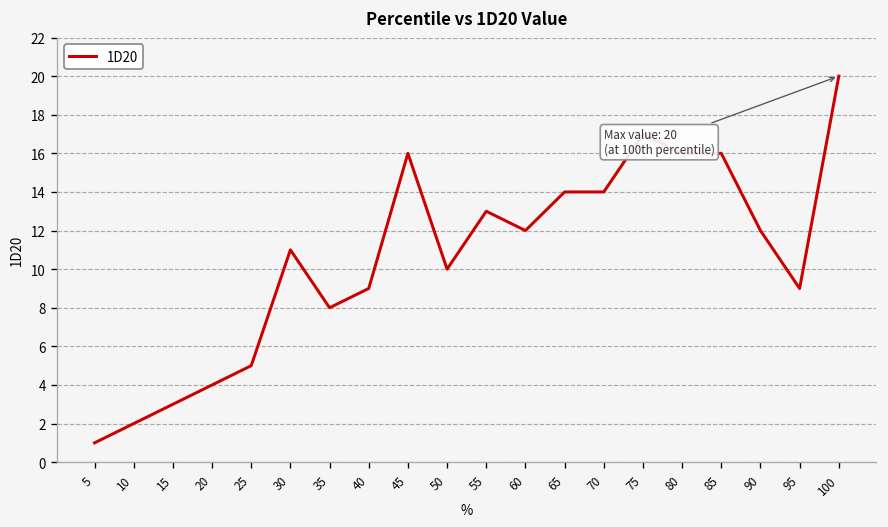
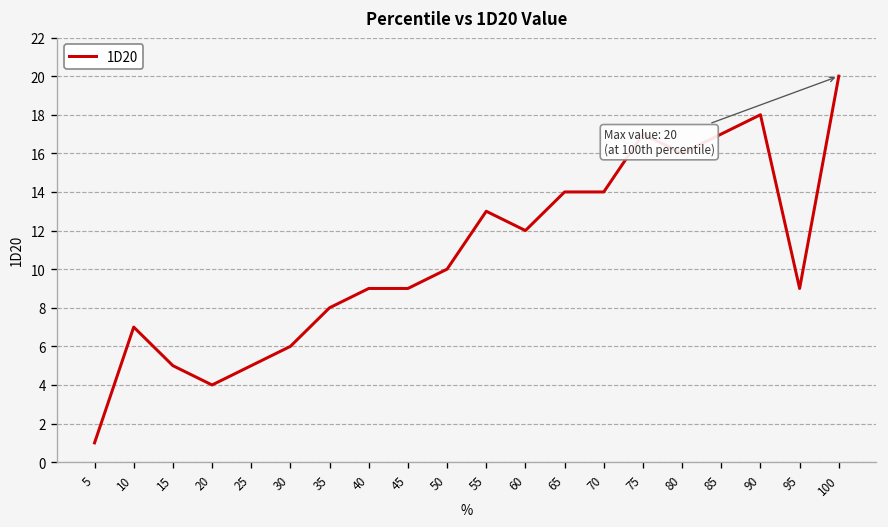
  {
    "5": 1,
-   "10": 2,
-   "15": 3,
+   "10": 7,
+   "15": 5,
    "20": 4,
    "25": 5,
-   "30": 11,
+   "30": 6,
    "35": 8,
    "40": 9,
-   "45": 16,
+   "45": 9,
    "50": 10,
    "55": 13,
    "60": 12,
    "65": 14,
    "70": 14,
-   "85": 16,
-   "90": 12,
+   "85": 17,
+   "90": 18,
    "95": 9,
    "100": 20
  }
